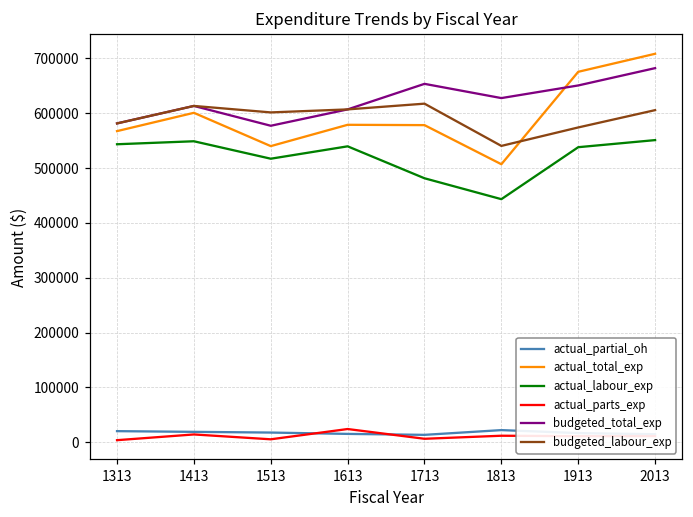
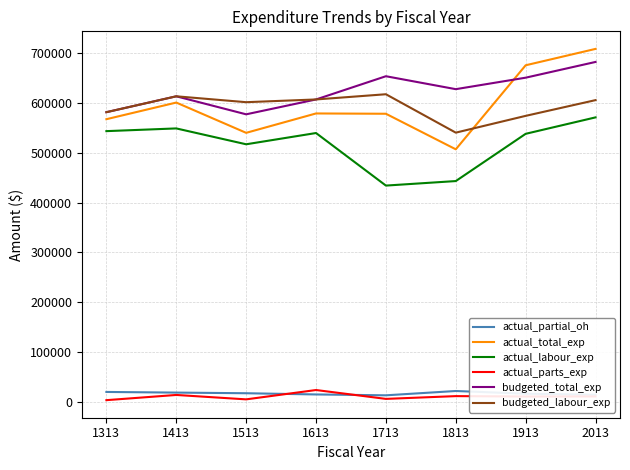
  {
    "actual_partial_oh": {
      "1313": 20000,
      "1513": 20000,
      "1613": 20000,
      "1713": 10000,
      "1813": 20000
    },
    "actual_total_exp": {
      "1313": 570000,
      "1413": 600000,
      "1513": 540000,
      "1613": 580000,
      "1713": 580000,
      "1813": 510000,
      "1913": 680000,
      "2013": 710000
    },
    "actual_labour_exp": {
      "1313": 540000,
      "1413": 550000,
      "1513": 520000,
      "1613": 540000,
-     "1713": 480000,
+     "1713": 430000,
      "1813": 440000,
      "1913": 540000,
-     "2013": 550000
+     "2013": 570000
    },
    "actual_parts_exp": {
      "1313": 0,
      "1513": 10000,
      "1613": 20000,
      "1713": 10000,
      "1813": 10000
    },
    "budgeted_total_exp": {
      "1513": 580000,
      "1713": 650000,
      "1813": 630000,
      "1913": 650000,
      "2013": 680000
    },
    "budgeted_labour_exp": {
      "1513": 600000,
      "1713": 620000,
      "1813": 540000,
      "1913": 570000,
      "2013": 610000
    }
  }
